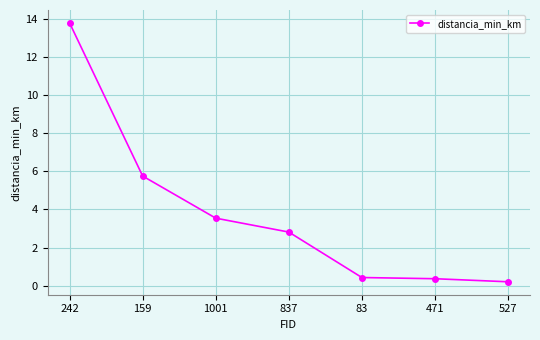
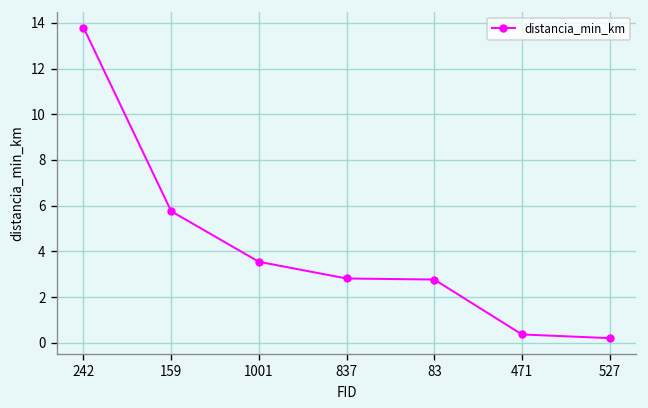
  {
    "242": 13.8,
    "159": 5.8,
    "1001": 3.5,
    "837": 2.8,
-   "83": 0.4,
+   "83": 2.8,
    "471": 0.4,
    "527": 0.2
  }
